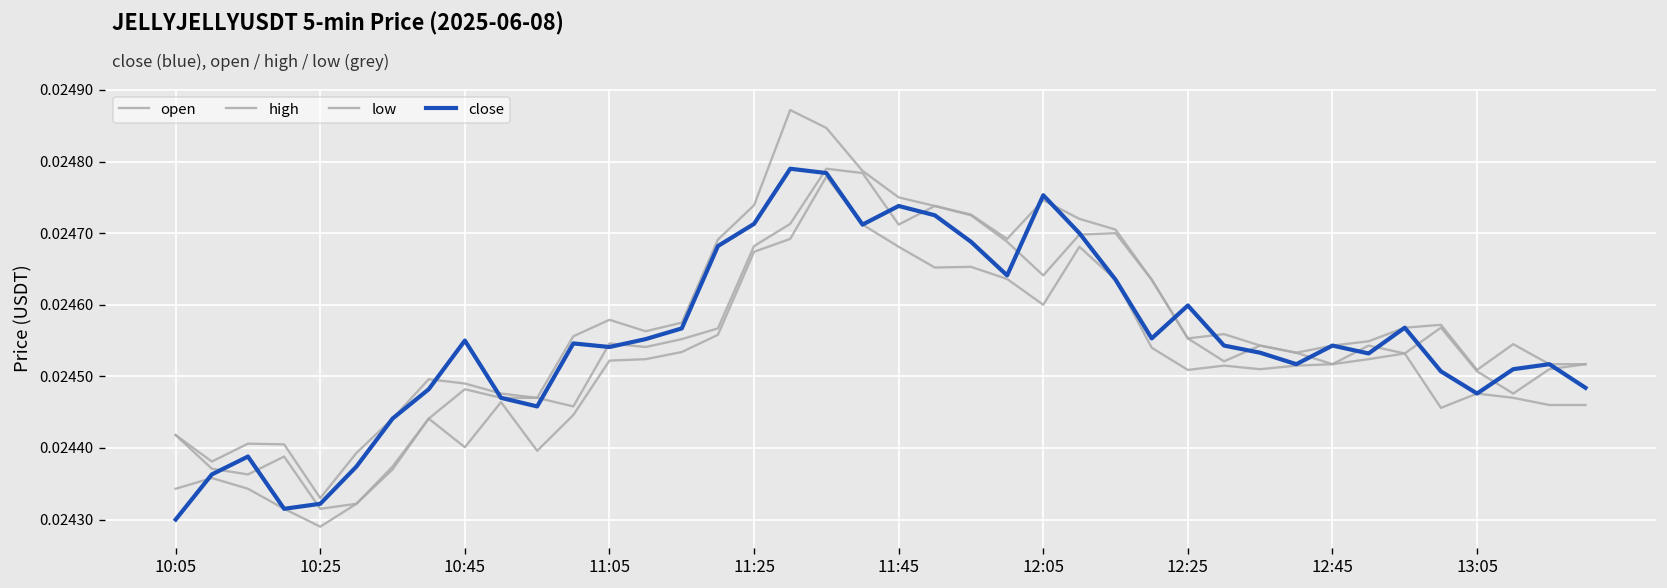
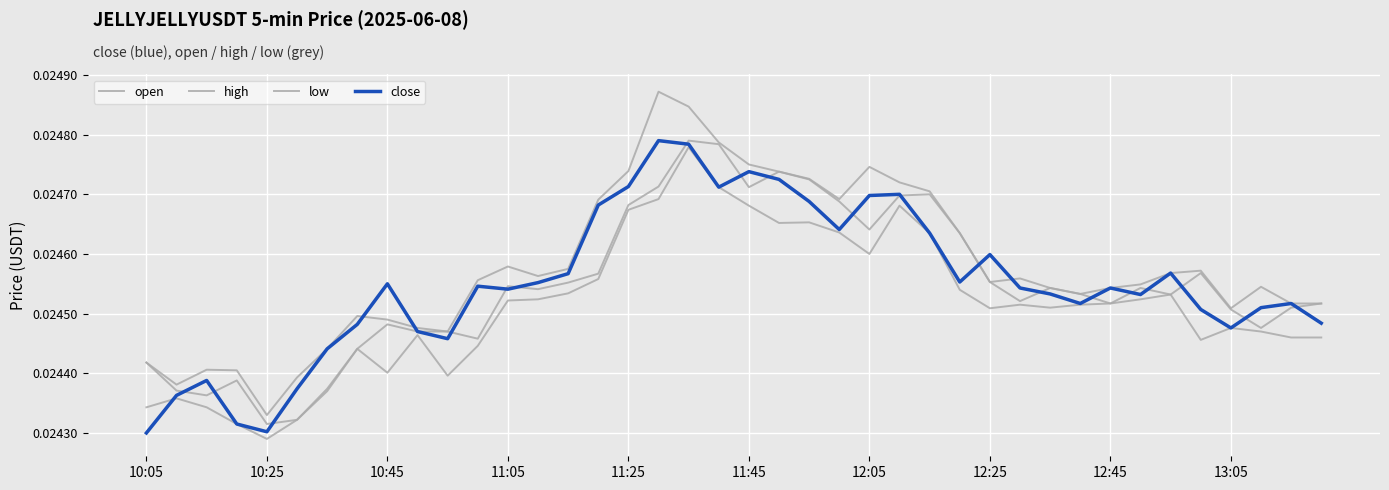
  {
    "close": {
      "10:05": 0.02430,
-     "10:25": 0.02432,
+     "10:25": 0.02430,
      "10:45": 0.02455,
      "11:05": 0.02454,
      "11:25": 0.02471,
      "11:45": 0.02474,
-     "12:05": 0.02475,
+     "12:05": 0.02470,
      "12:25": 0.02460
    }
  }
